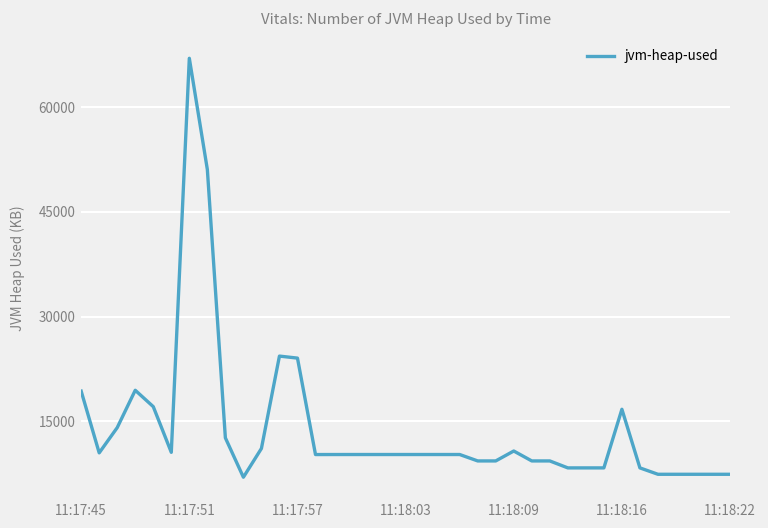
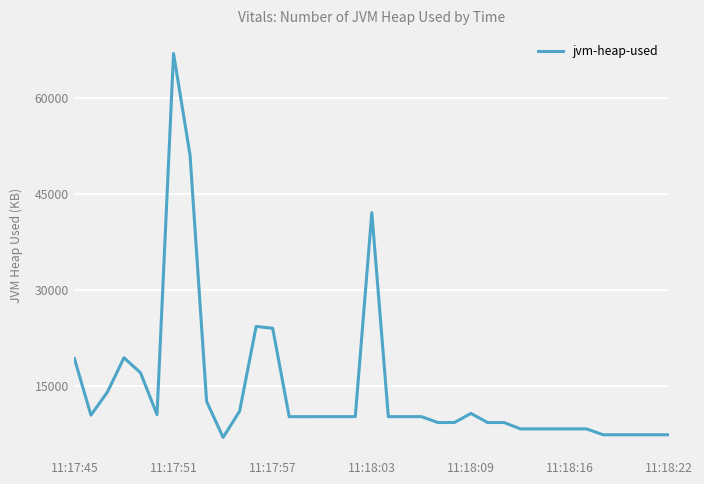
  {
    "11:17:45": 19000,
    "11:17:51": 67000,
    "11:17:57": 24000,
-   "11:18:03": 10000,
+   "11:18:03": 42000,
    "11:18:09": 11000,
-   "11:18:16": 17000,
+   "11:18:16": 8000,
    "11:18:22": 7000
  }
